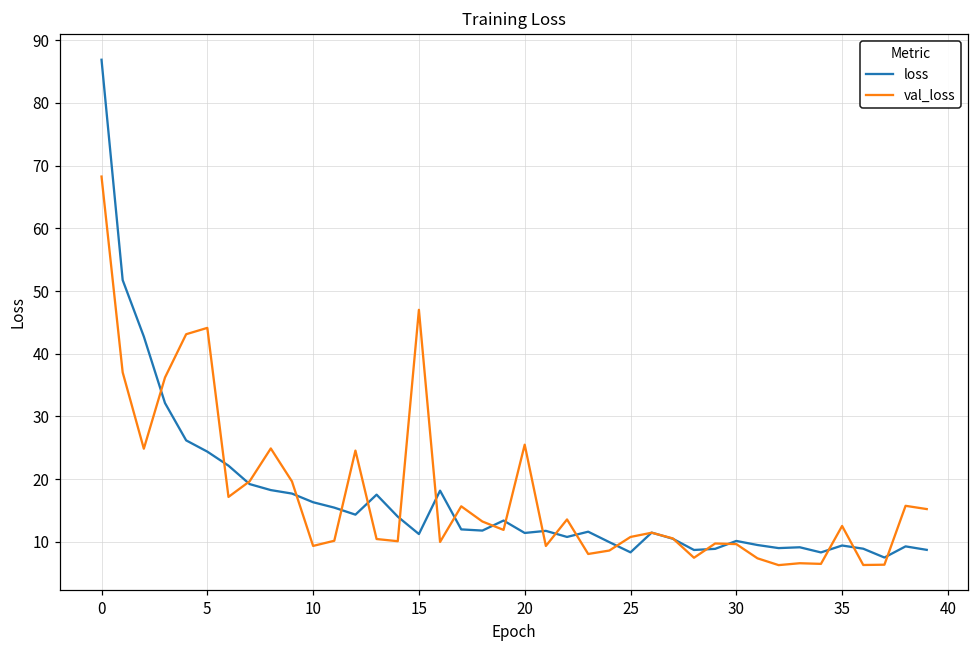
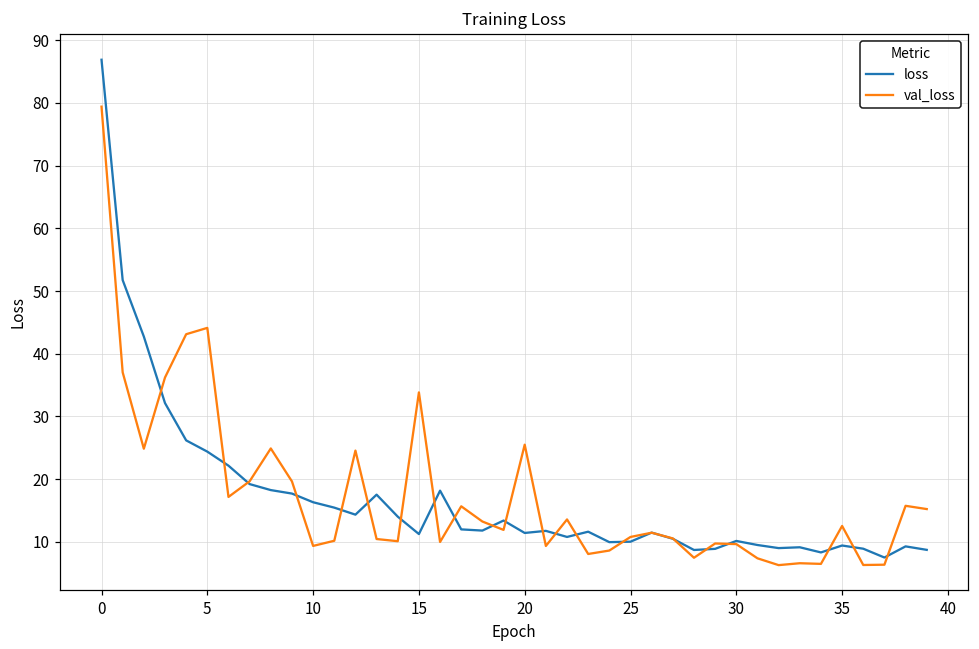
  {
    "loss": {
      "0": 87,
      "5": 24,
      "10": 16,
      "15": 11,
      "20": 11,
-     "25": 8,
+     "25": 10,
      "30": 10,
      "35": 9
    },
    "val_loss": {
-     "0": 68,
+     "0": 79,
      "5": 44,
      "10": 9,
-     "15": 47,
+     "15": 34,
      "20": 26,
      "25": 11,
      "30": 10,
      "35": 13
    }
  }
